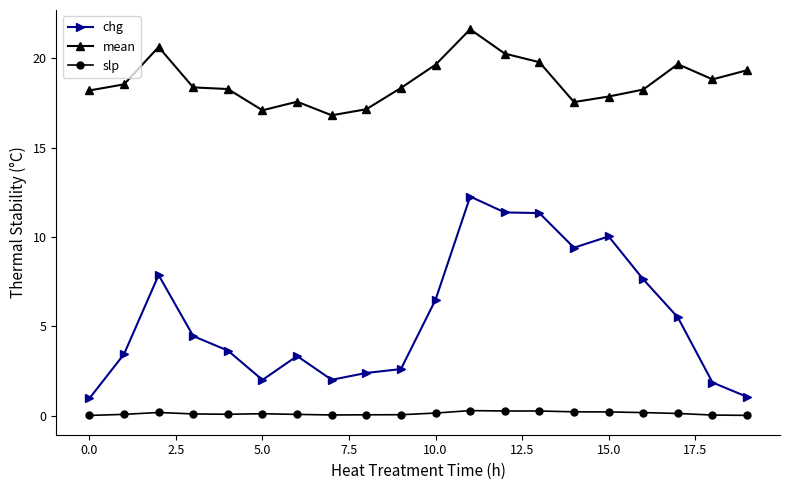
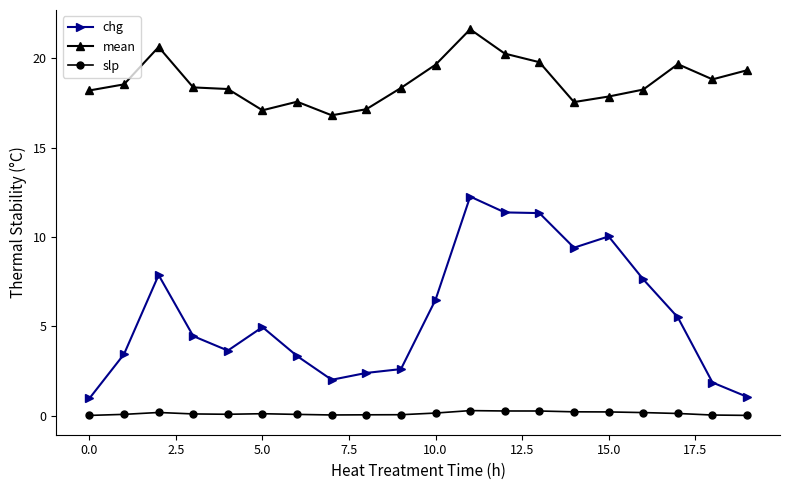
  {
    "chg": {
      "0.0": 1.0,
-     "5.0": 2.0,
+     "5.0": 5.0,
      "10.0": 6.5,
      "15.0": 10.0
    }
  }
